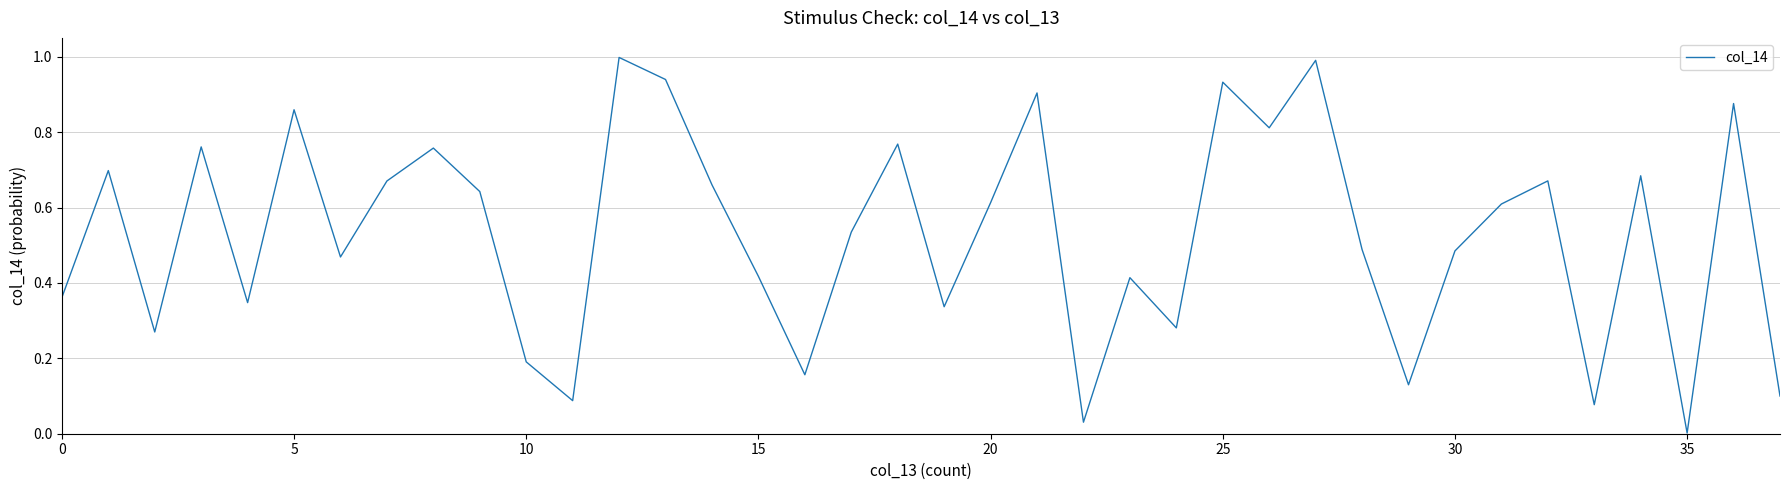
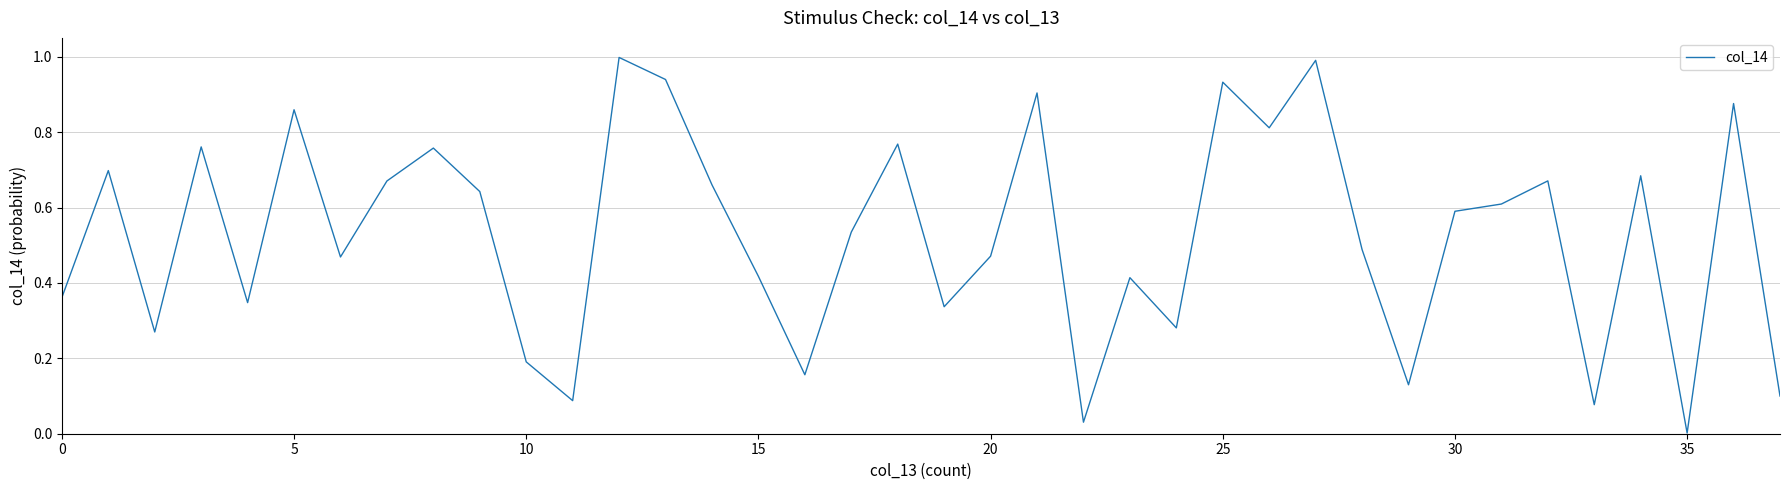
  {
    "0": 0.36,
    "5": 0.86,
    "10": 0.19,
    "15": 0.42,
-   "20": 0.61,
+   "20": 0.47,
    "25": 0.93,
-   "30": 0.48,
+   "30": 0.59,
    "35": 0.00
  }
